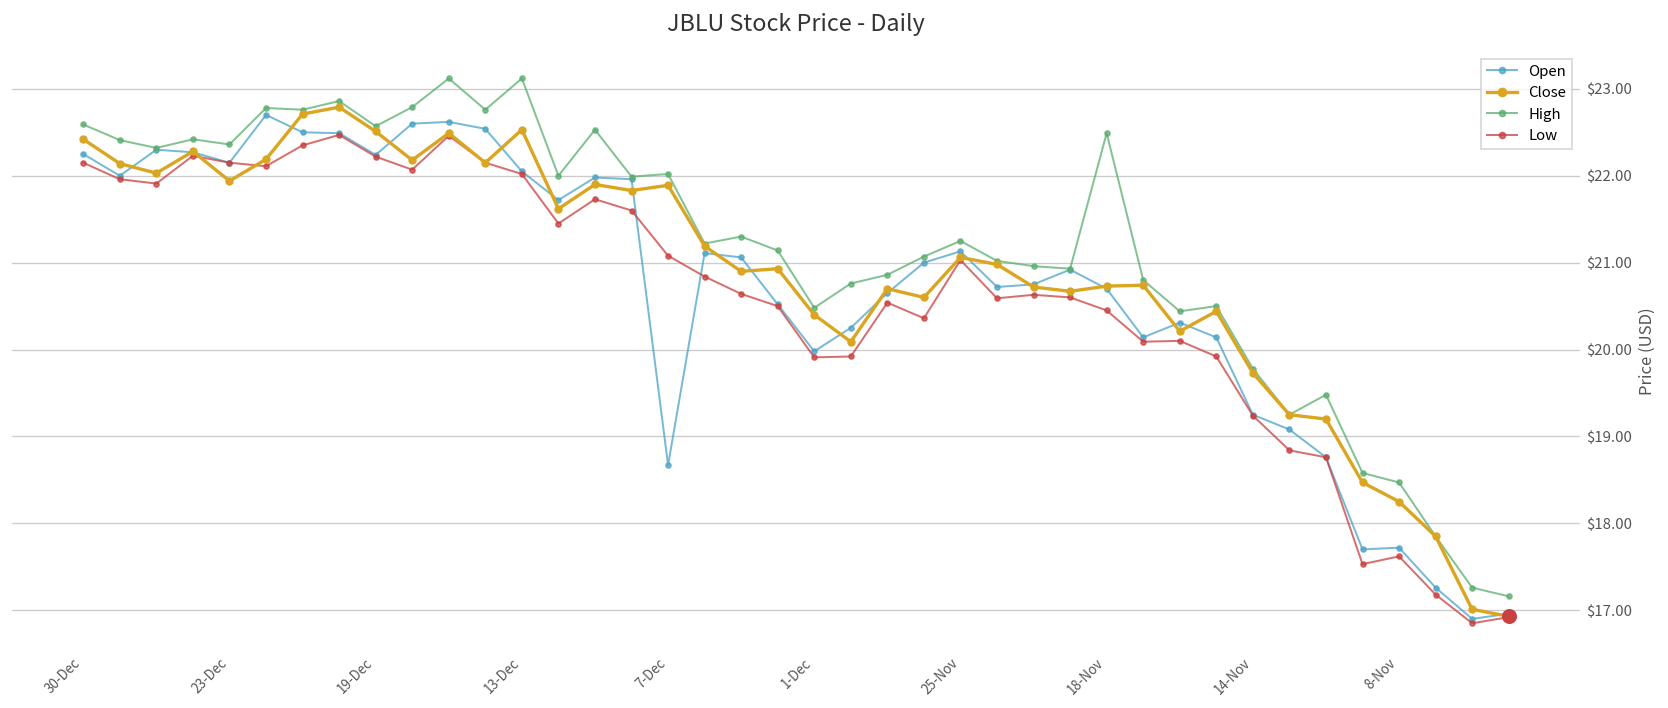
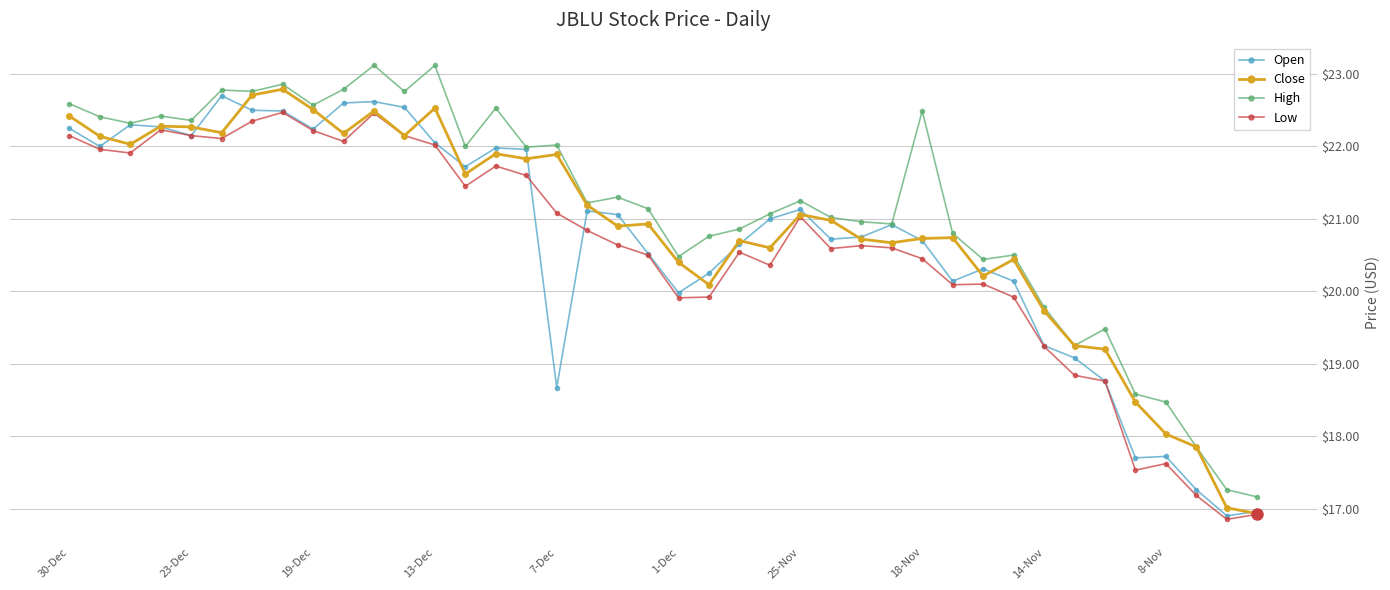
  {
    "Open": {
      "30-Dec": "$22.3",
      "7-Dec": "$18.7",
      "1-Dec": "$20.0",
      "25-Nov": "$21.1",
      "8-Nov": "$17.7"
    },
    "Close": {
      "30-Dec": "$22.4",
-     "23-Dec": "$21.9",
+     "23-Dec": "$22.3",
      "19-Dec": "$22.5",
      "13-Dec": "$22.5",
      "7-Dec": "$21.9",
      "1-Dec": "$20.4",
      "14-Nov": "$19.7",
-     "8-Nov": "$18.3"
+     "8-Nov": "$18.0"
    },
    "High": {
      "30-Dec": "$22.6",
      "23-Dec": "$22.4",
      "19-Dec": "$22.6",
      "13-Dec": "$23.1",
      "7-Dec": "$22.0",
      "1-Dec": "$20.5",
      "25-Nov": "$21.3",
      "18-Nov": "$22.5",
      "14-Nov": "$19.8",
      "8-Nov": "$18.5"
    }
  }
